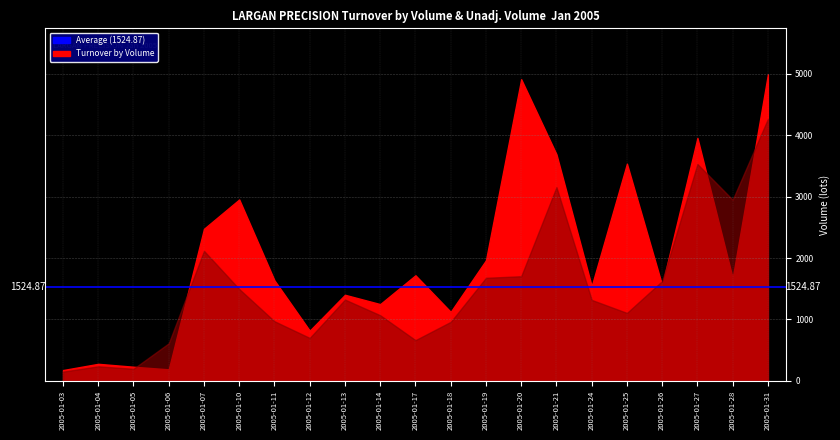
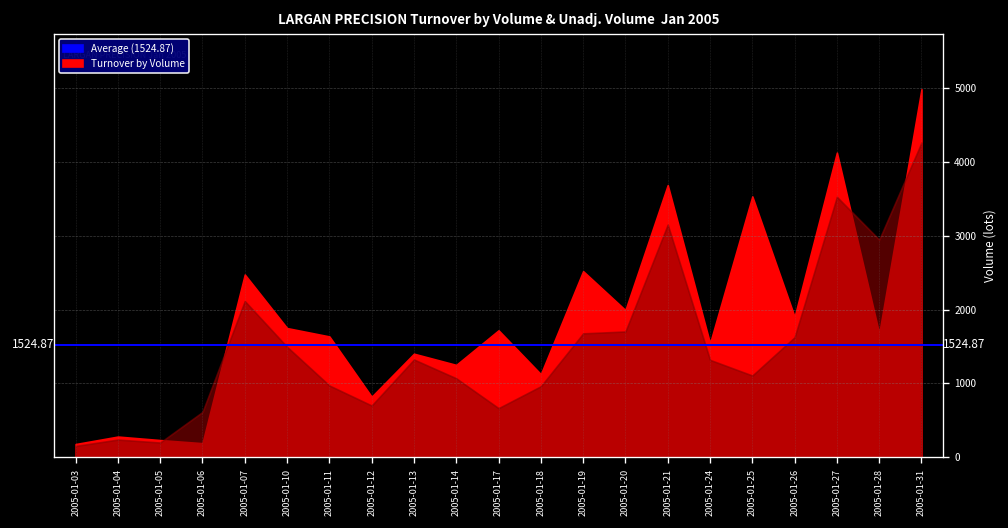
  {
    "Turnover by Volume": {
      "2005-01-06": 200,
      "2005-01-07": 2500,
-     "2005-01-10": 3000,
+     "2005-01-10": 1700,
      "2005-01-11": 1600,
      "2005-01-12": 800,
      "2005-01-13": 1400,
      "2005-01-14": 1300,
      "2005-01-17": 1700,
      "2005-01-18": 1100,
-     "2005-01-19": 2000,
-     "2005-01-20": 4900,
+     "2005-01-19": 2500,
+     "2005-01-20": 2000,
      "2005-01-21": 3700,
      "2005-01-24": 1500,
      "2005-01-25": 3500,
-     "2005-01-26": 1600,
-     "2005-01-27": 4000,
+     "2005-01-26": 1900,
+     "2005-01-27": 4100,
      "2005-01-28": 1700,
      "2005-01-31": 5000
    }
  }
